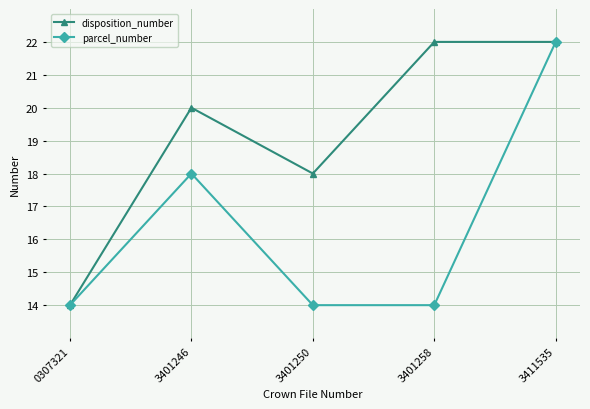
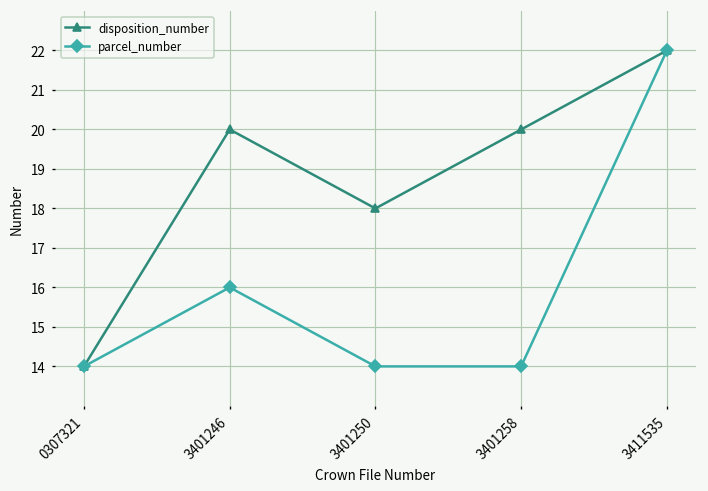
  {
    "disposition_number": {
      "3401246": 20.0,
      "3401250": 18.0,
-     "3401258": 22.0
+     "3401258": 20.0
    },
    "parcel_number": {
-     "3401246": 18.0,
+     "3401246": 16.0,
      "3401250": 14.0,
      "3401258": 14.0
    }
  }
